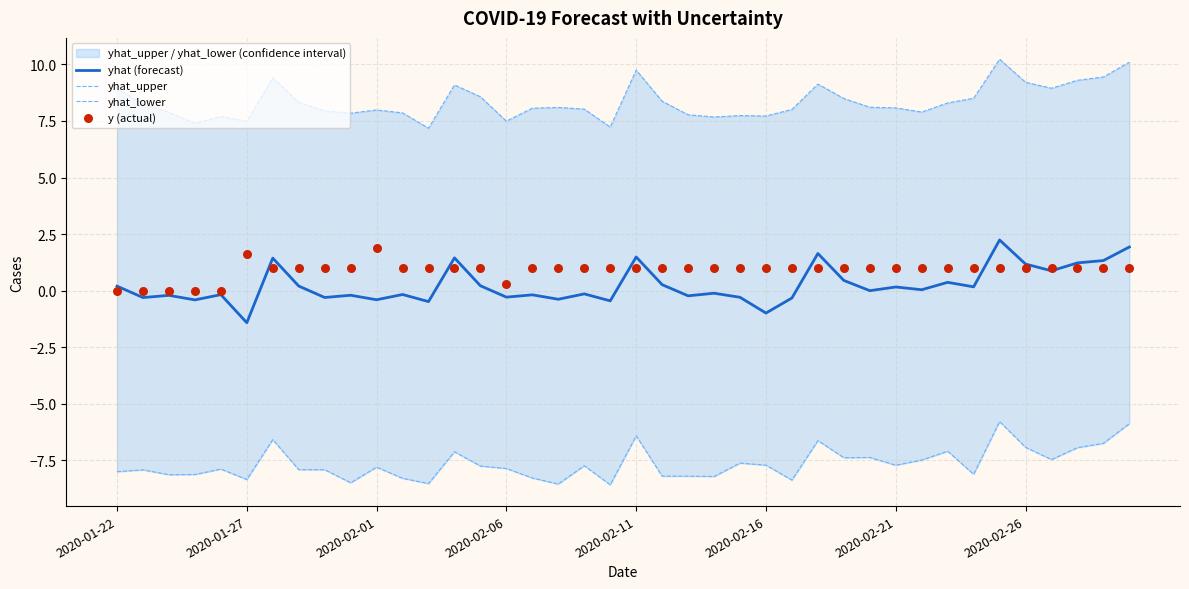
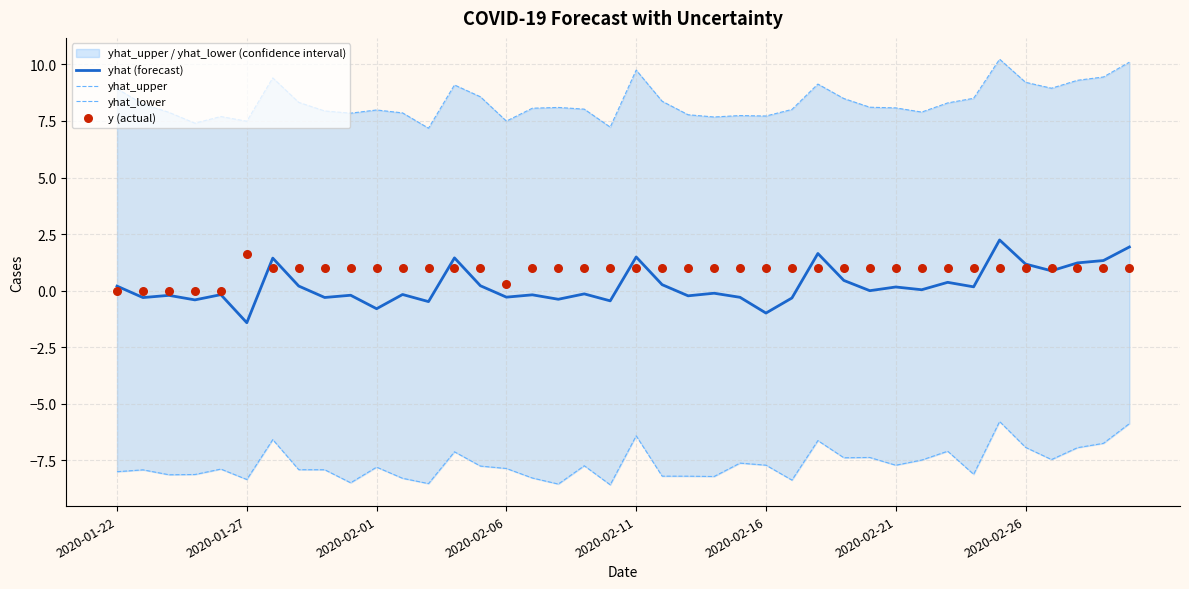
  {
    "yhat (forecast)": {
      "2020-01-22": 0.2,
      "2020-01-27": -1.4,
-     "2020-02-01": -0.4,
+     "2020-02-01": -0.8,
      "2020-02-06": -0.3,
      "2020-02-11": 1.5,
      "2020-02-16": -1.0,
      "2020-02-21": 0.2,
      "2020-02-26": 1.2
    },
    "y (actual)": {
-     "2020-02-01": 1.9
+     "2020-02-01": 1.0
    }
  }
